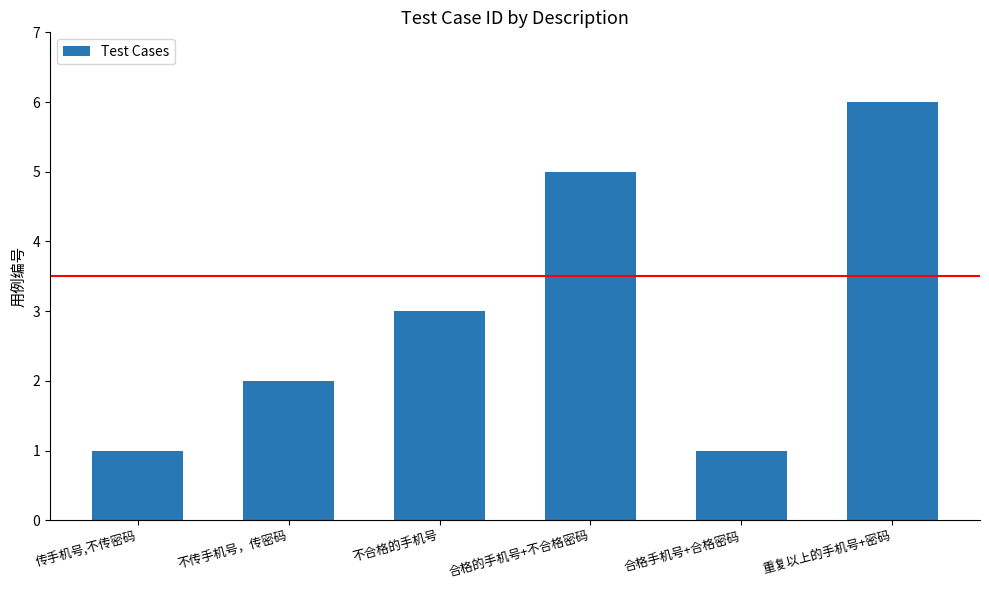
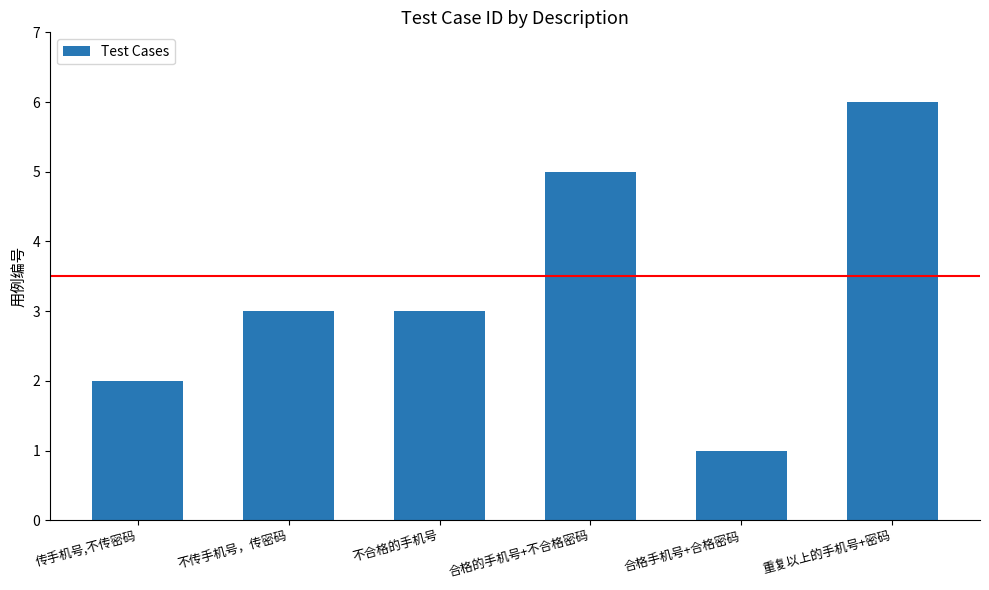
  {
-   "传手机号,不传密码": 1,
-   "不传手机号，传密码": 2,
+   "传手机号,不传密码": 2,
+   "不传手机号，传密码": 3,
    "不合格的手机号": 3,
    "合格的手机号+不合格密码": 5,
    "合格手机号+合格密码": 1,
    "重复以上的手机号+密码": 6
  }
